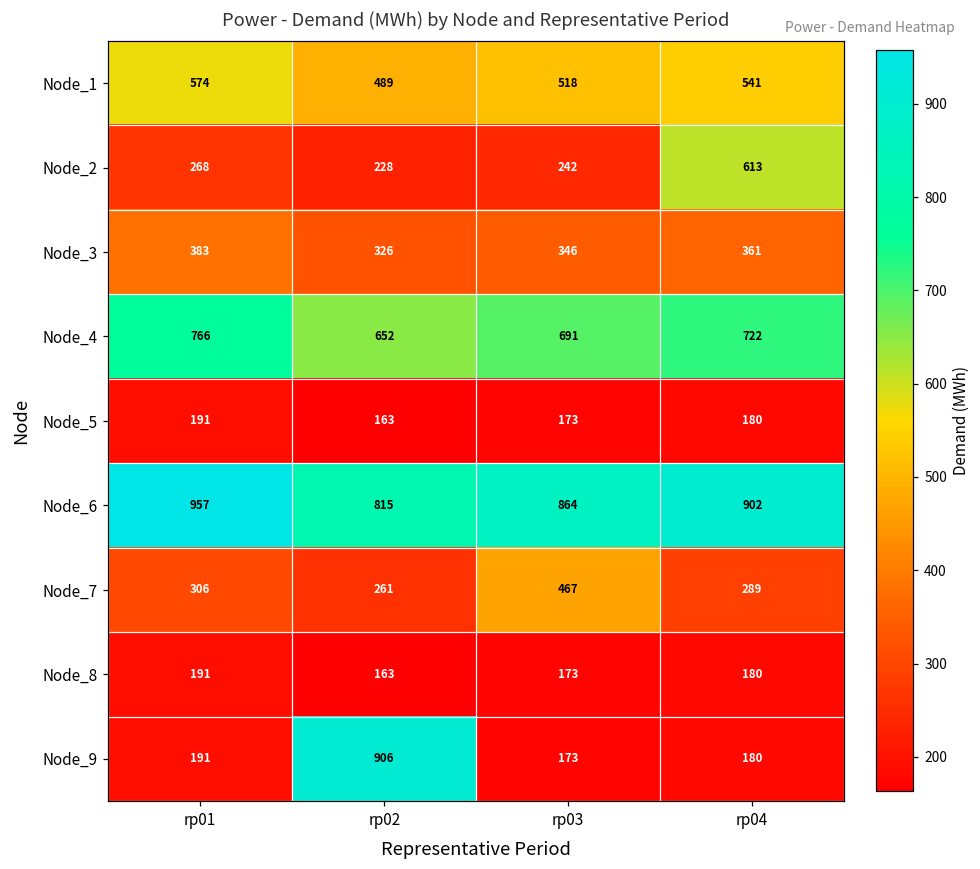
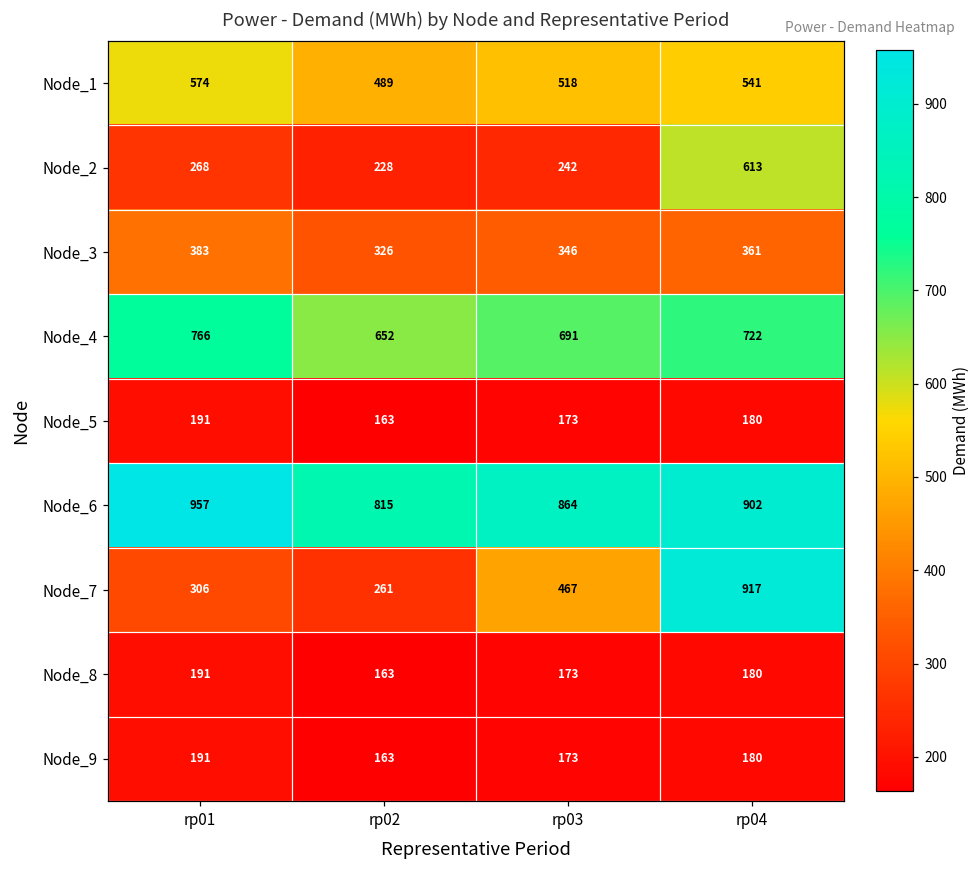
  {
    "Node_1": {
      "rp01": 574,
      "rp02": 489,
      "rp03": 518,
      "rp04": 541
    },
    "Node_2": {
      "rp01": 268,
      "rp02": 228,
      "rp03": 242,
      "rp04": 613
    },
    "Node_3": {
      "rp01": 383,
      "rp02": 326,
      "rp03": 346,
      "rp04": 361
    },
    "Node_4": {
      "rp01": 766,
      "rp02": 652,
      "rp03": 691,
      "rp04": 722
    },
    "Node_5": {
      "rp01": 191,
      "rp02": 163,
      "rp03": 173,
      "rp04": 180
    },
    "Node_6": {
      "rp01": 957,
      "rp02": 815,
      "rp03": 864,
      "rp04": 902
    },
    "Node_7": {
      "rp01": 306,
      "rp02": 261,
      "rp03": 467,
-     "rp04": 289
+     "rp04": 917
    },
    "Node_8": {
      "rp01": 191,
      "rp02": 163,
      "rp03": 173,
      "rp04": 180
    },
    "Node_9": {
      "rp01": 191,
-     "rp02": 906,
+     "rp02": 163,
      "rp03": 173,
      "rp04": 180
    }
  }
